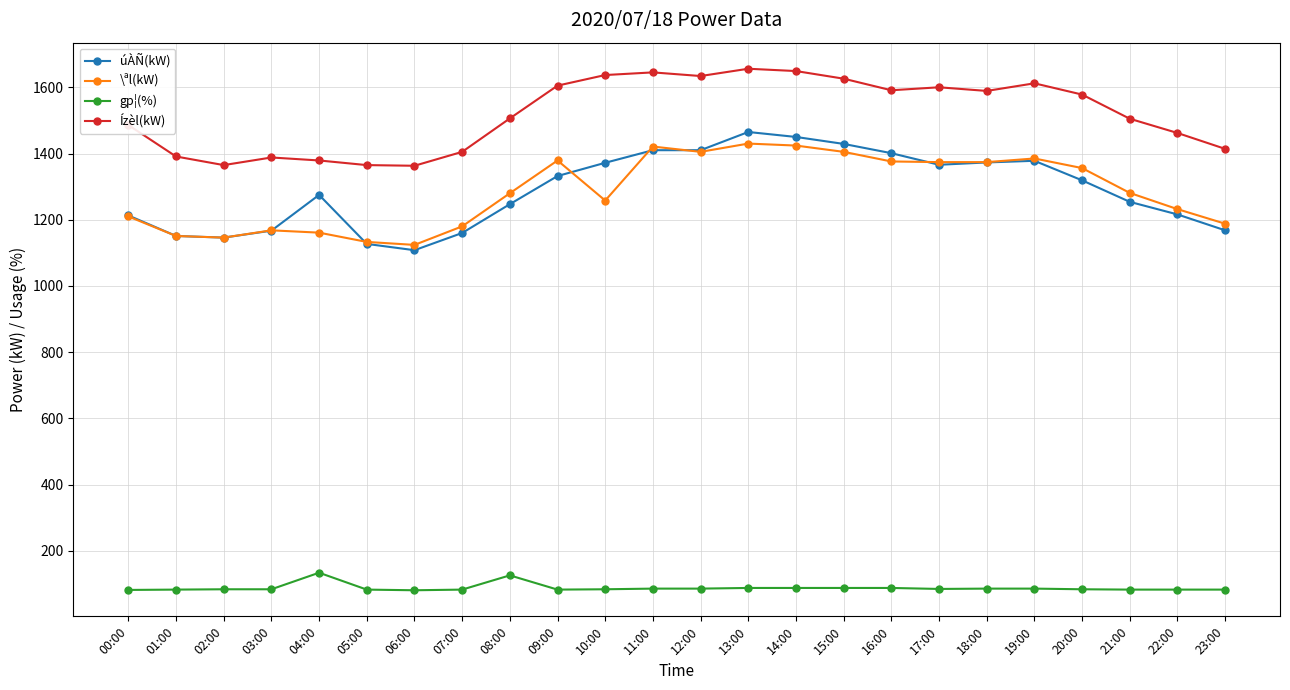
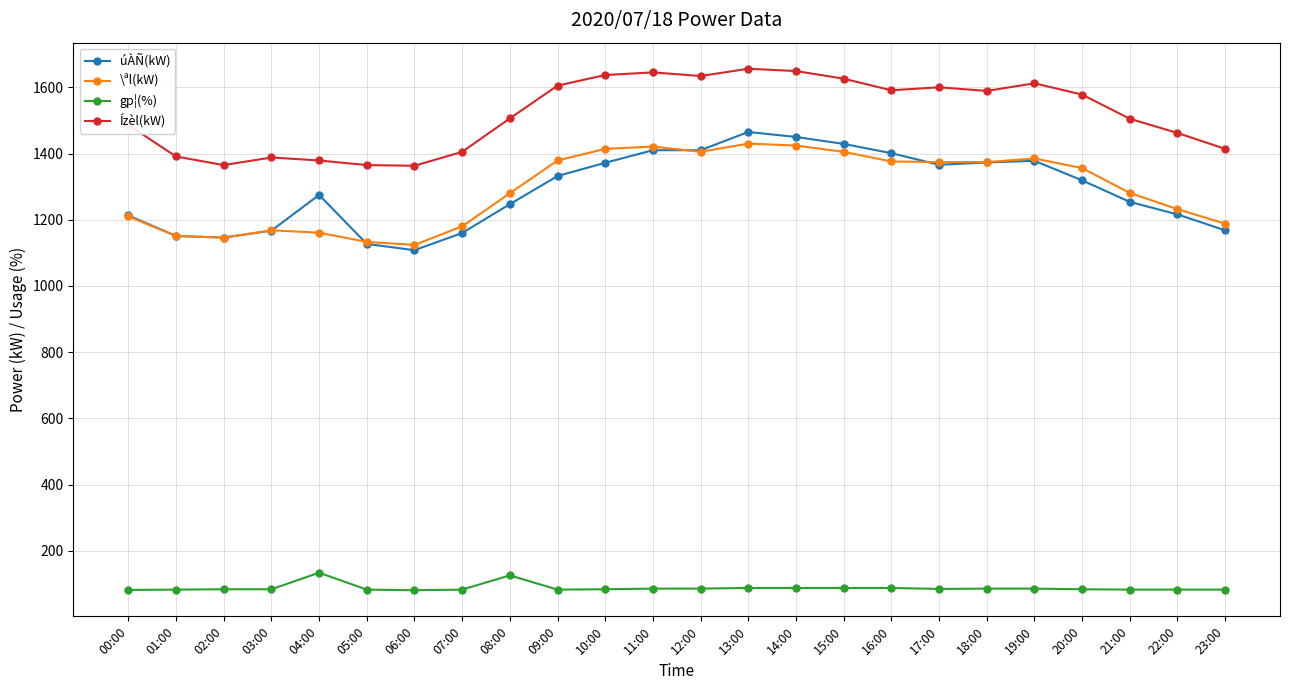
  {
    "úÀÑ(kW)": {
      "04:00": 1280,
      "06:00": 1110,
      "07:00": 1160,
      "08:00": 1250,
      "09:00": 1330,
      "10:00": 1370,
      "11:00": 1410,
      "13:00": 1470,
      "14:00": 1450,
      "15:00": 1430,
      "16:00": 1400,
      "17:00": 1370,
      "20:00": 1320,
      "21:00": 1250,
      "22:00": 1220,
      "23:00": 1170
    },
    "\\ªl(kW)": {
      "04:00": 1160,
      "06:00": 1120,
      "07:00": 1180,
      "08:00": 1280,
      "09:00": 1380,
-     "10:00": 1260,
+     "10:00": 1410,
      "11:00": 1420,
      "13:00": 1430,
      "14:00": 1420,
      "15:00": 1410,
      "16:00": 1380,
      "17:00": 1370,
      "20:00": 1360,
      "21:00": 1280,
      "22:00": 1230,
      "23:00": 1190
    },
    "gp¦(%)": {
      "00:00": 80,
      "01:00": 80,
      "02:00": 80,
      "03:00": 80,
      "04:00": 130,
      "05:00": 80,
      "06:00": 80,
      "07:00": 80,
      "08:00": 130,
      "09:00": 80,
      "10:00": 80,
      "11:00": 90,
      "12:00": 90,
      "13:00": 90,
      "14:00": 90,
      "15:00": 90,
      "16:00": 90,
      "17:00": 90,
      "18:00": 90,
      "19:00": 90,
      "20:00": 80,
      "21:00": 80,
      "22:00": 80,
      "23:00": 80
    },
    "Ízèl(kW)": {
      "01:00": 1390,
      "02:00": 1370,
      "03:00": 1390,
      "04:00": 1380,
      "05:00": 1370,
      "06:00": 1360,
      "07:00": 1410,
      "08:00": 1510,
      "09:00": 1610,
      "10:00": 1640,
      "11:00": 1650,
      "12:00": 1630,
      "13:00": 1660,
      "14:00": 1650,
      "15:00": 1630,
      "16:00": 1590,
      "17:00": 1600,
      "18:00": 1590,
      "19:00": 1610,
      "20:00": 1580,
      "21:00": 1510,
      "22:00": 1460,
      "23:00": 1410
    }
  }
